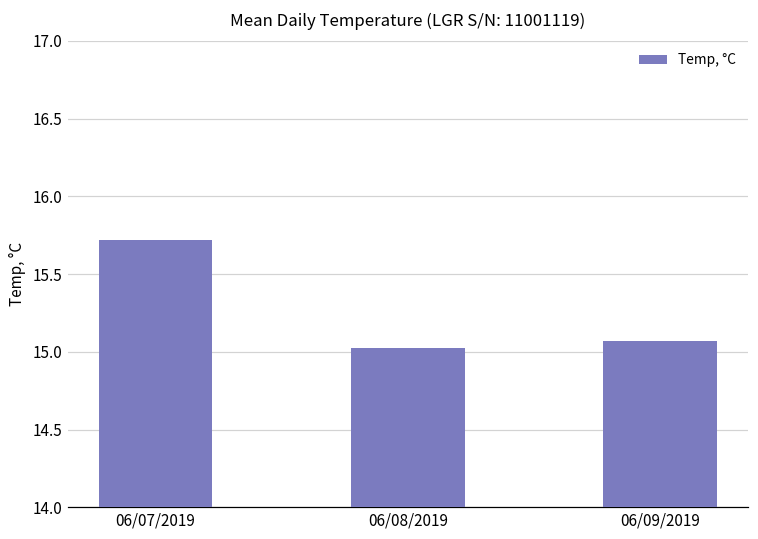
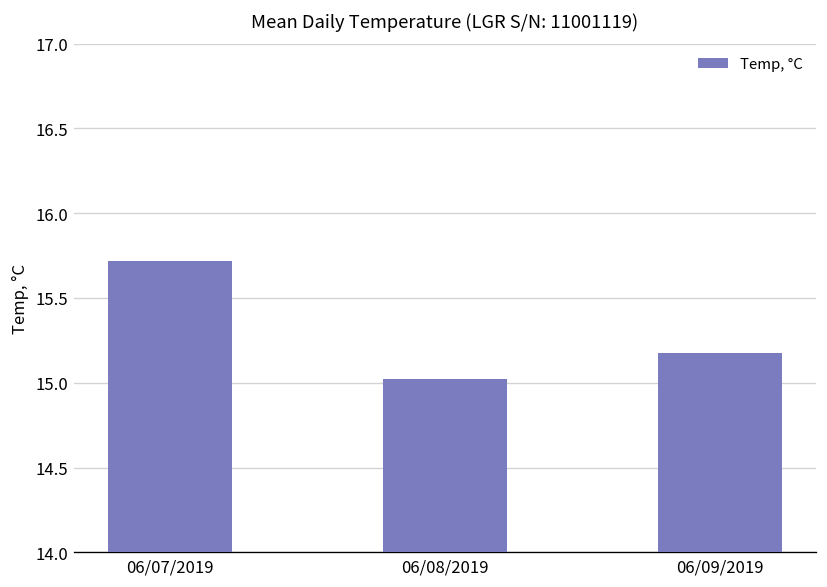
  {
    "06/07/2019": 15.72,
    "06/08/2019": 15.02,
-   "06/09/2019": 15.07
+   "06/09/2019": 15.18
  }
